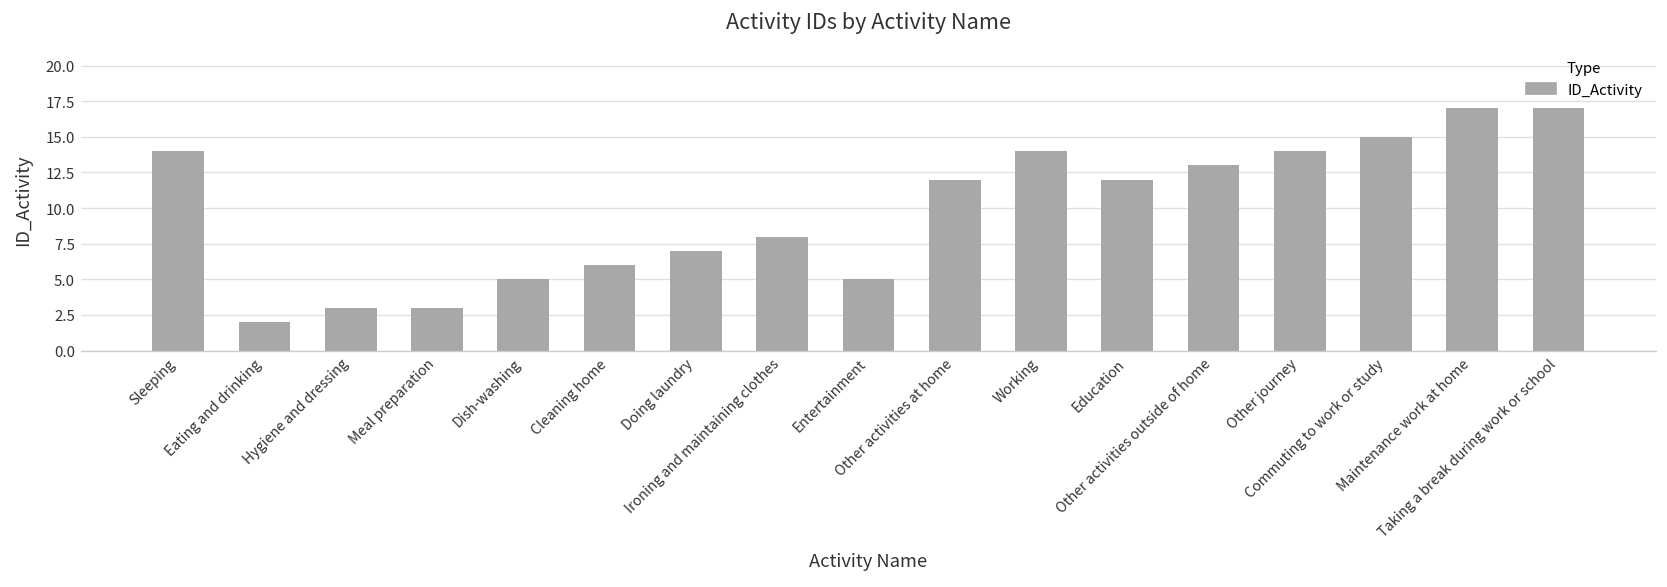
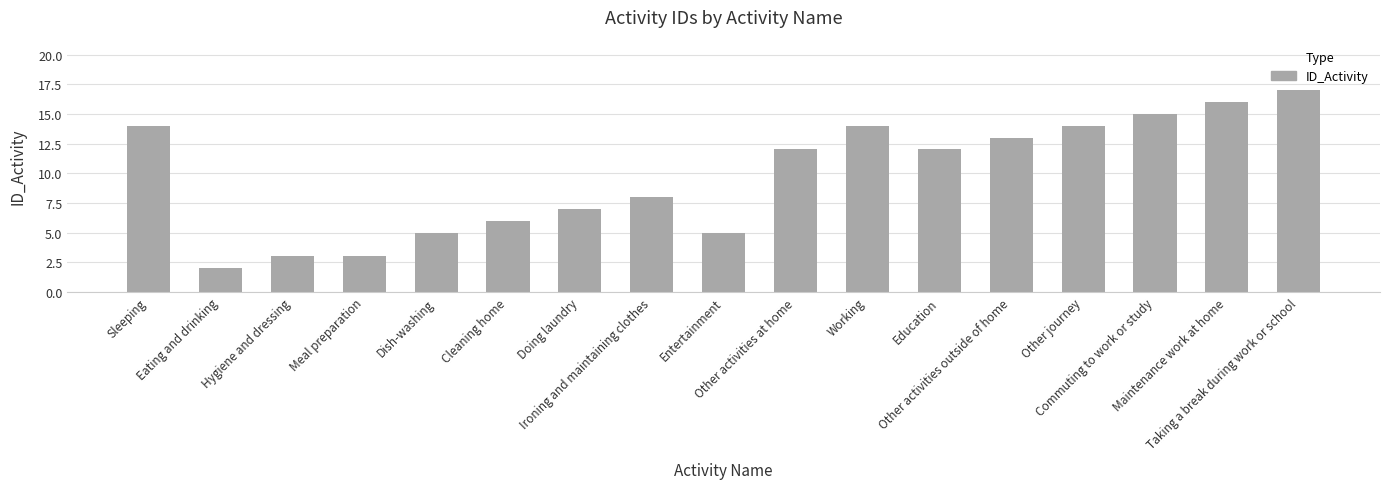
  {
    "Sleeping": 14,
    "Eating and drinking": 2,
    "Hygiene and dressing": 3,
    "Meal preparation": 3,
    "Dish-washing": 5,
    "Cleaning home": 6,
    "Doing laundry": 7,
    "Ironing and maintaining clothes": 8,
    "Entertainment": 5,
    "Other activities at home": 12,
    "Working": 14,
    "Education": 12,
    "Other activities outside of home": 13,
    "Other journey": 14,
    "Commuting to work or study": 15,
-   "Maintenance work at home": 17,
+   "Maintenance work at home": 16,
    "Taking a break during work or school": 17
  }
